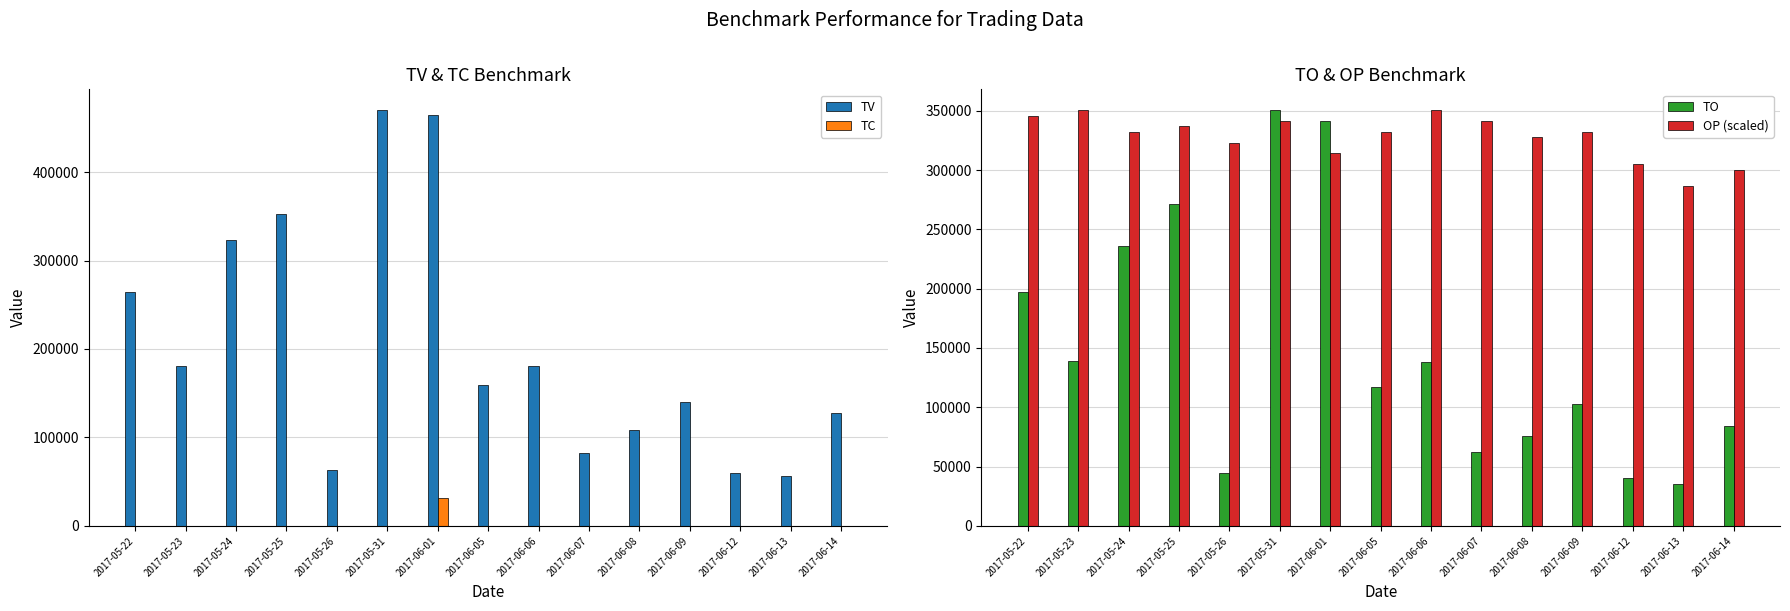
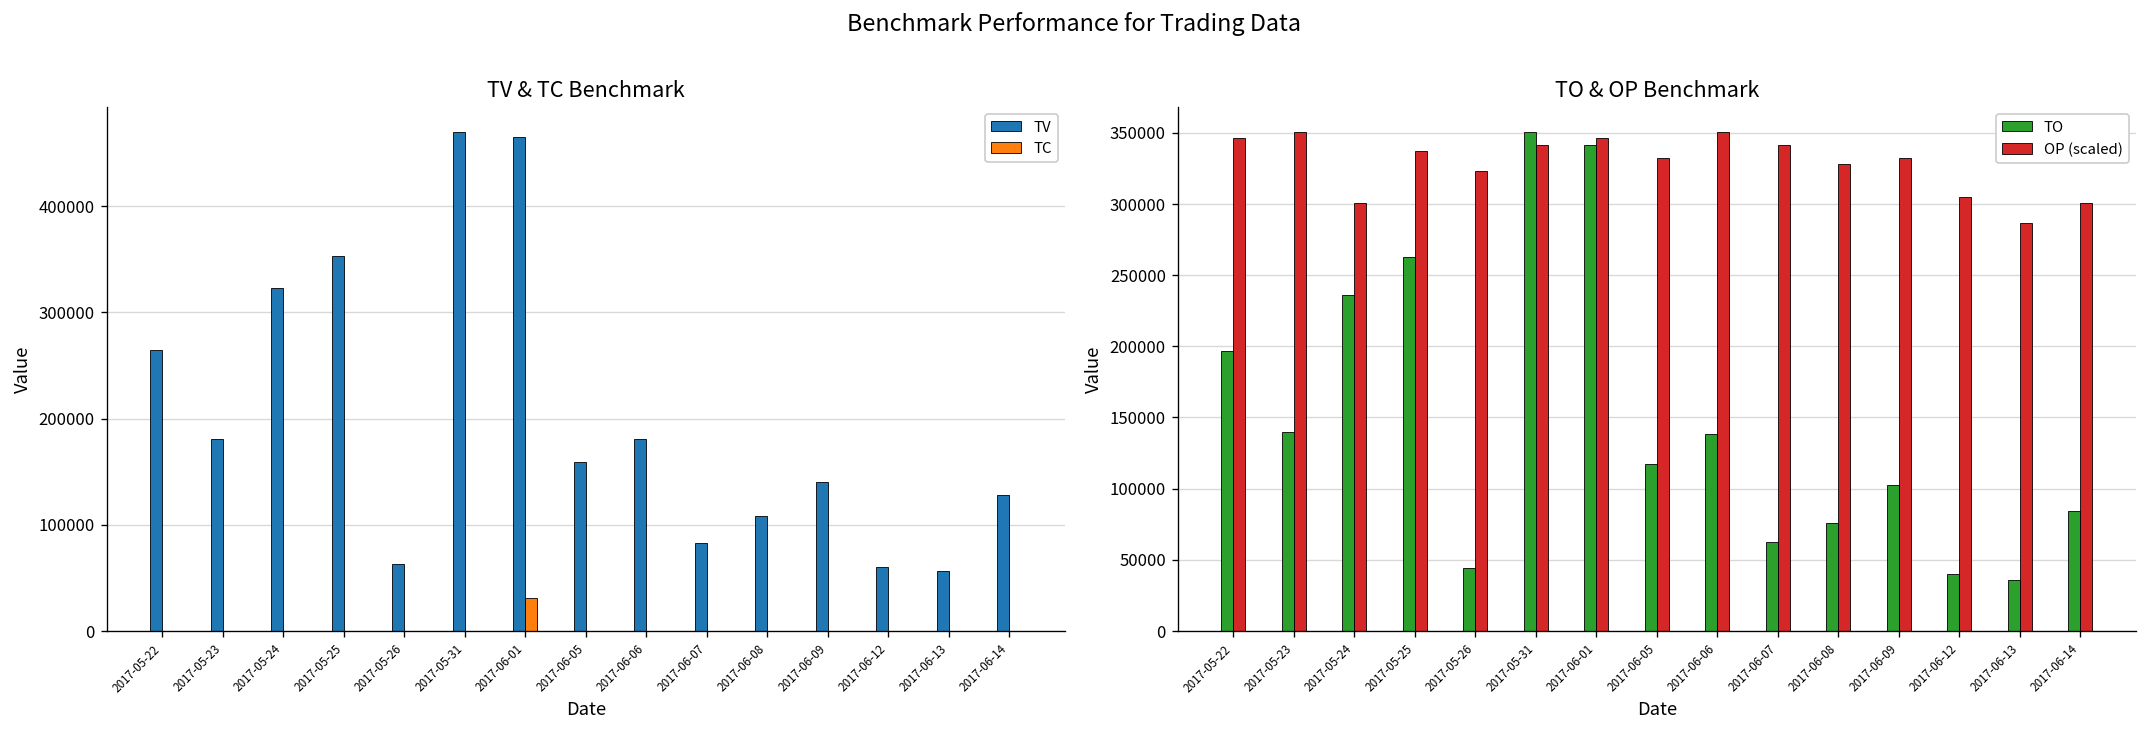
  {
    "TV & TC Benchmark": {
      "TV": {
        "2017-05-22": 260000,
        "2017-05-23": 180000,
        "2017-05-24": 320000,
        "2017-05-25": 350000,
        "2017-05-26": 60000,
        "2017-05-31": 470000,
        "2017-06-01": 460000,
        "2017-06-05": 160000,
        "2017-06-06": 180000,
        "2017-06-07": 80000,
        "2017-06-08": 110000,
        "2017-06-09": 140000,
        "2017-06-12": 60000,
        "2017-06-13": 60000,
        "2017-06-14": 130000
      },
      "TC": {
        "2017-06-01": 30000
      }
    },
    "TO & OP Benchmark": {
      "TO": {
        "2017-05-22": 197000,
        "2017-05-23": 139000,
        "2017-05-24": 236000,
-       "2017-05-25": 271000,
+       "2017-05-25": 263000,
        "2017-05-26": 44000,
        "2017-05-31": 351000,
        "2017-06-01": 342000,
        "2017-06-05": 117000,
        "2017-06-06": 138000,
        "2017-06-07": 62000,
        "2017-06-08": 76000,
        "2017-06-09": 103000,
        "2017-06-12": 40000,
        "2017-06-13": 36000,
        "2017-06-14": 84000
      },
      "OP (scaled)": {
        "2017-05-22": 346000,
        "2017-05-23": 351000,
-       "2017-05-24": 332000,
+       "2017-05-24": 300000,
        "2017-05-25": 337000,
        "2017-05-26": 323000,
        "2017-05-31": 341000,
-       "2017-06-01": 314000,
+       "2017-06-01": 346000,
        "2017-06-05": 332000,
        "2017-06-06": 351000,
        "2017-06-07": 341000,
        "2017-06-08": 328000,
        "2017-06-09": 332000,
        "2017-06-12": 305000,
        "2017-06-13": 287000,
        "2017-06-14": 300000
      }
    }
  }
